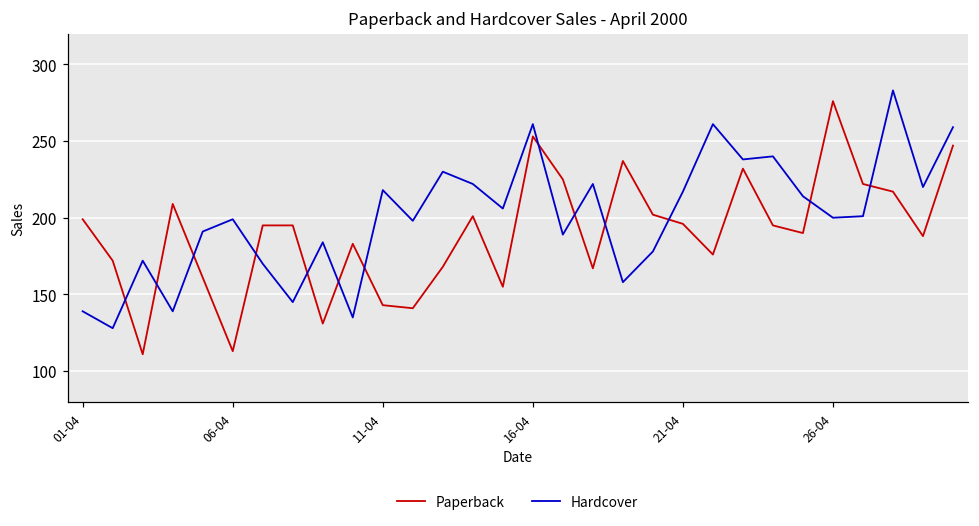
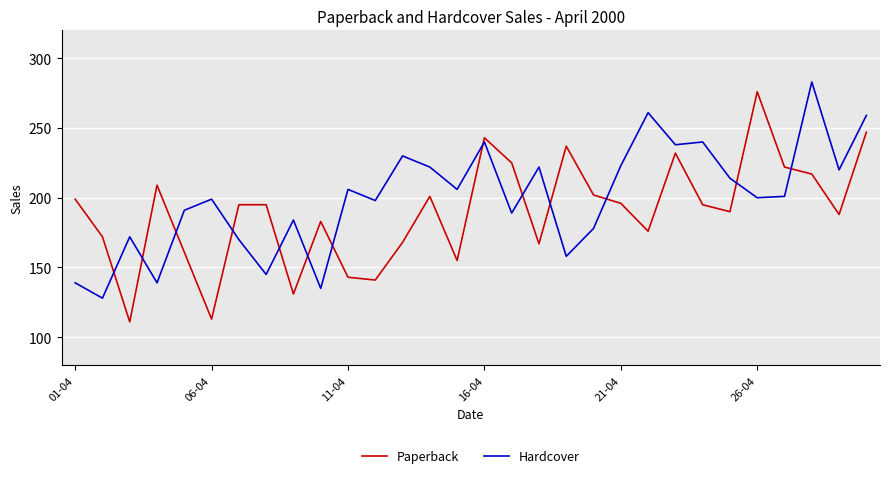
  {
    "Paperback": {
      "01-04": 199,
      "06-04": 113,
      "11-04": 143,
-     "16-04": 253,
+     "16-04": 243,
      "21-04": 196,
      "26-04": 276
    },
    "Hardcover": {
      "01-04": 139,
      "06-04": 199,
-     "11-04": 218,
-     "16-04": 261,
-     "21-04": 217,
+     "11-04": 206,
+     "16-04": 240,
+     "21-04": 223,
      "26-04": 200
    }
  }
